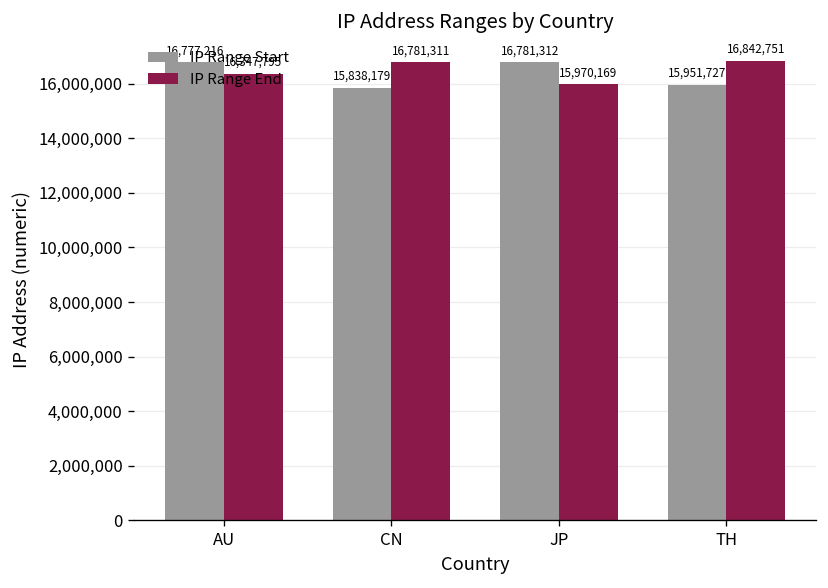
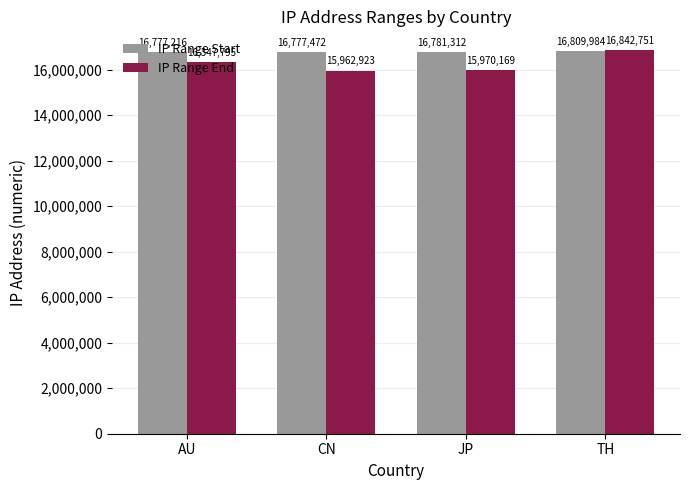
  {
    "IP Range Start": {
      "AU": "16,777,216",
-     "CN": "15,838,179",
+     "CN": "16,777,472",
      "JP": "16,781,312",
-     "TH": "15,951,727"
+     "TH": "16,809,984"
    },
    "IP Range End": {
      "AU": "16,347,795",
-     "CN": "16,781,311",
+     "CN": "15,962,923",
      "JP": "15,970,169",
      "TH": "16,842,751"
    }
  }
